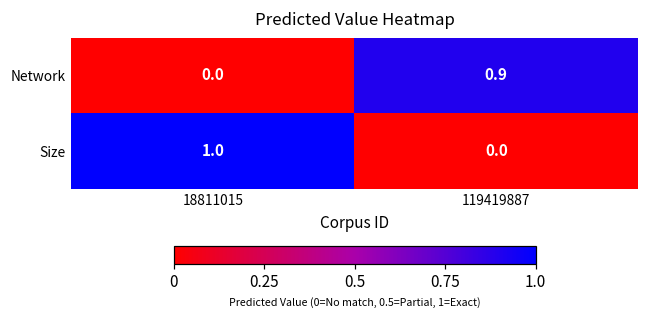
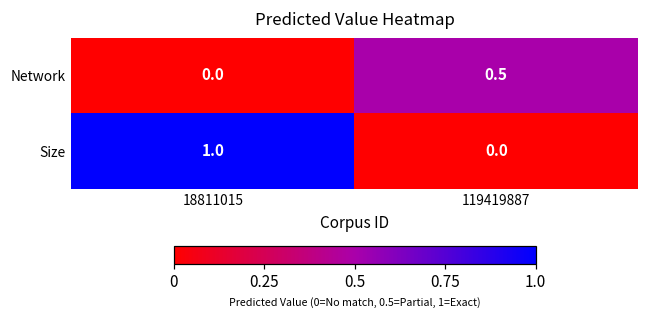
  {
    "Network": {
      "18811015": 0.0,
-     "119419887": 0.9
+     "119419887": 0.5
    },
    "Size": {
      "18811015": 1.0,
      "119419887": 0.0
    }
  }
